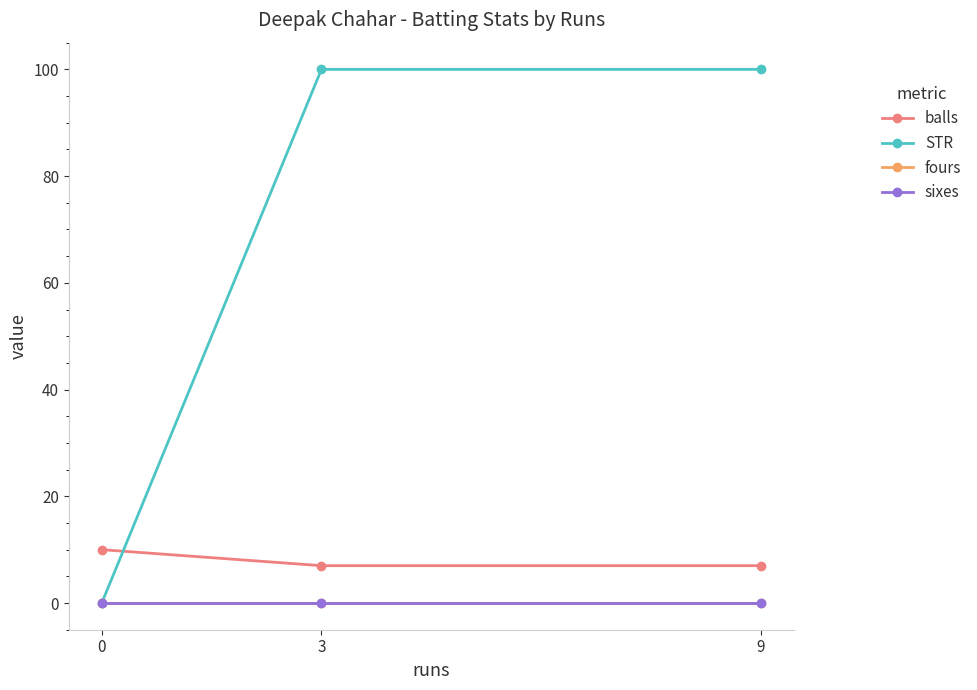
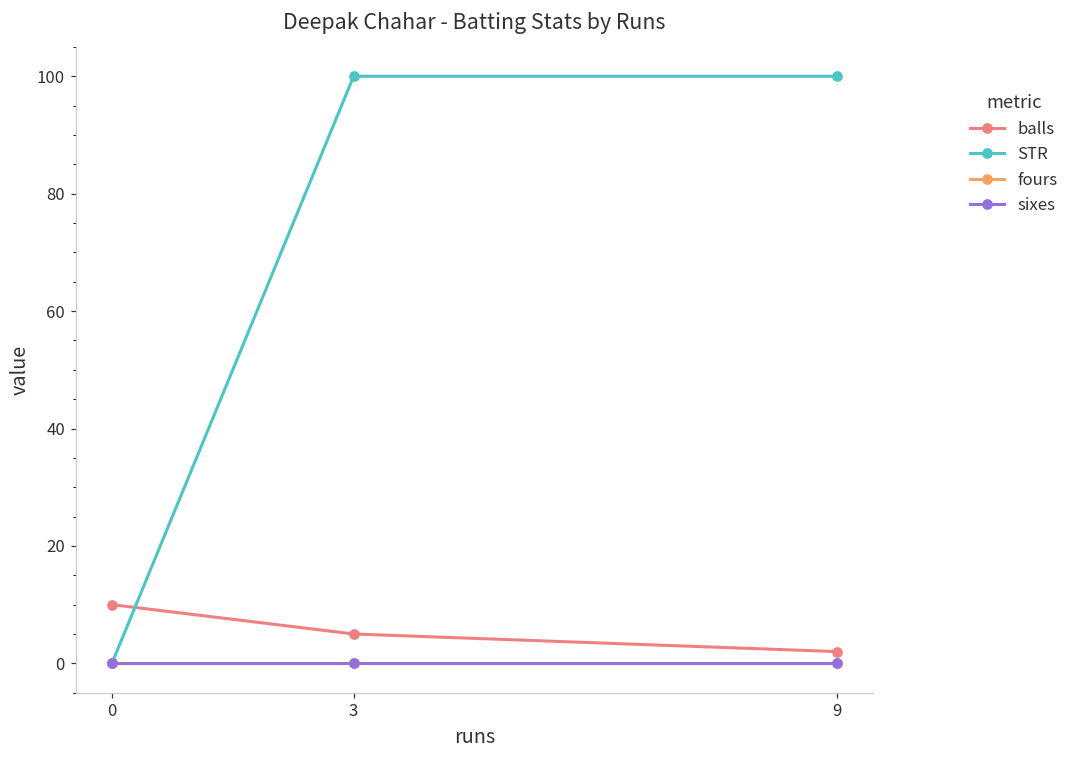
  {
    "balls": {
      "0": 10,
-     "3": 7,
-     "9": 7
+     "3": 5,
+     "9": 2
    },
    "STR": {
      "3": 100,
      "9": 100
    },
    "sixes": {
      "3": 0,
      "9": 0
    }
  }
